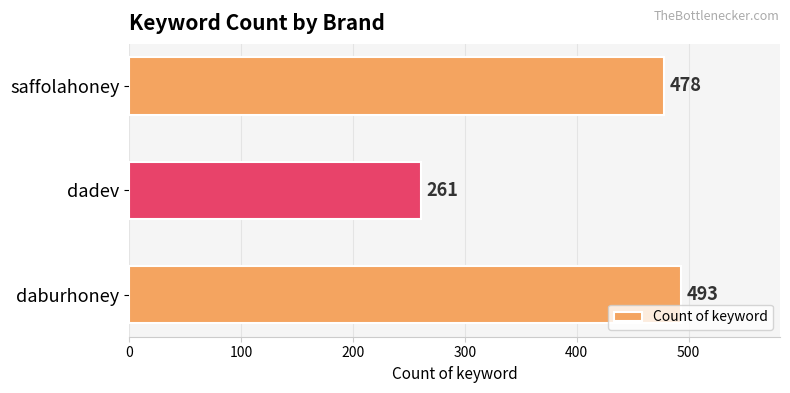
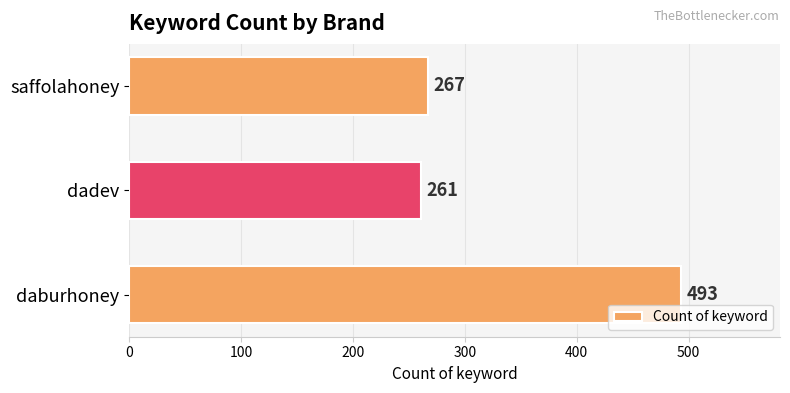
  {
-   "saffolahoney": 478,
+   "saffolahoney": 267,
    "dadev": 261,
    "daburhoney": 493
  }
